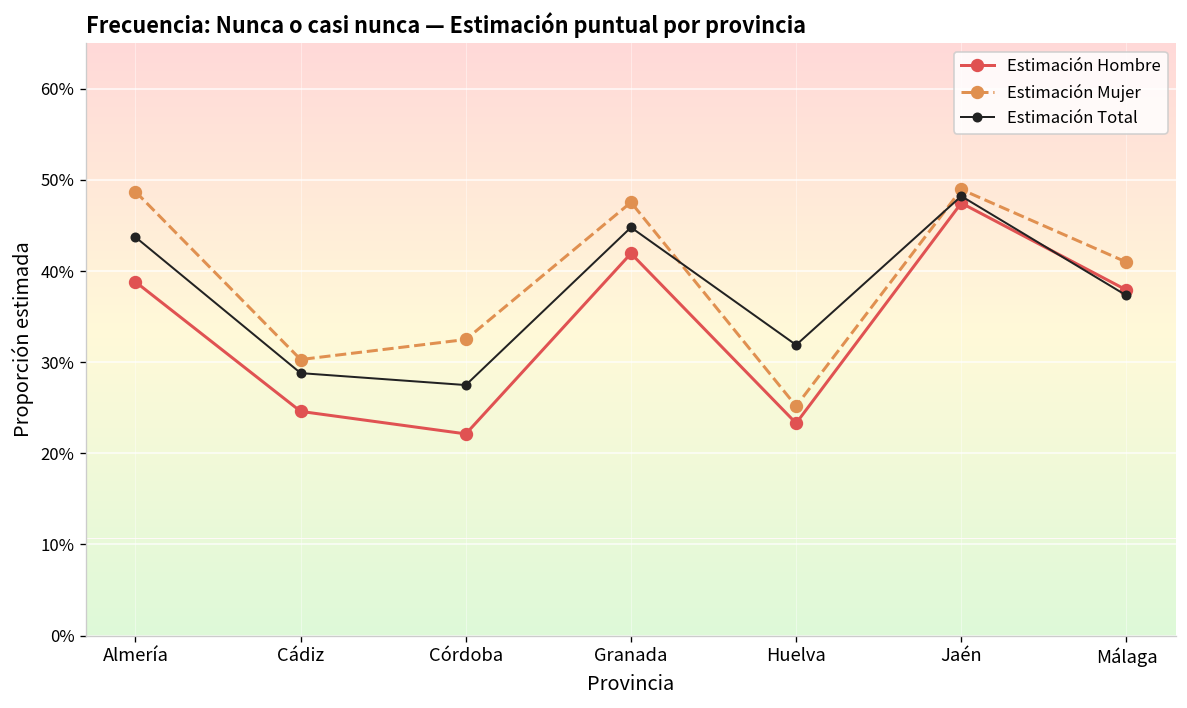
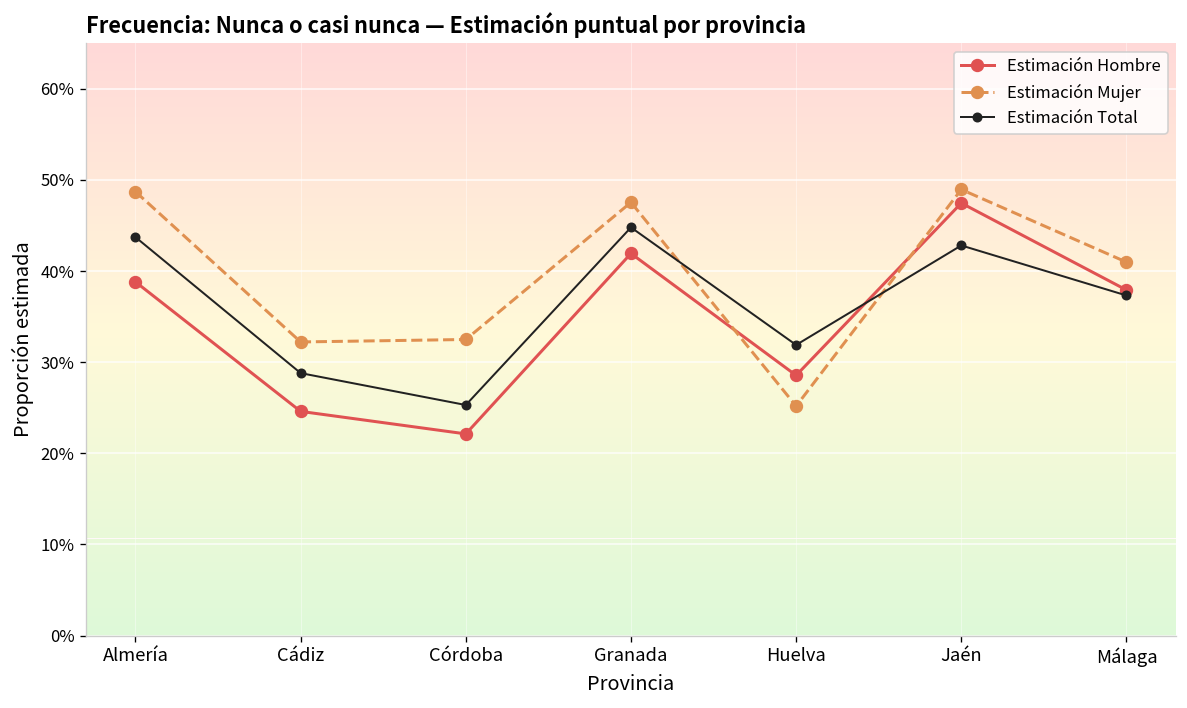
  {
    "Estimación Hombre": {
      "Almería": "39%",
      "Cádiz": "25%",
      "Córdoba": "22%",
      "Granada": "42%",
-     "Huelva": "23%",
+     "Huelva": "29%",
      "Jaén": "47%",
      "Málaga": "38%"
    },
    "Estimación Mujer": {
      "Almería": "49%",
-     "Cádiz": "30%",
+     "Cádiz": "32%",
      "Córdoba": "32%",
      "Granada": "48%",
      "Huelva": "25%",
      "Jaén": "49%",
      "Málaga": "41%"
    },
    "Estimación Total": {
      "Almería": "44%",
      "Cádiz": "29%",
-     "Córdoba": "27%",
+     "Córdoba": "25%",
      "Granada": "45%",
      "Huelva": "32%",
-     "Jaén": "48%",
+     "Jaén": "43%",
      "Málaga": "37%"
    }
  }
